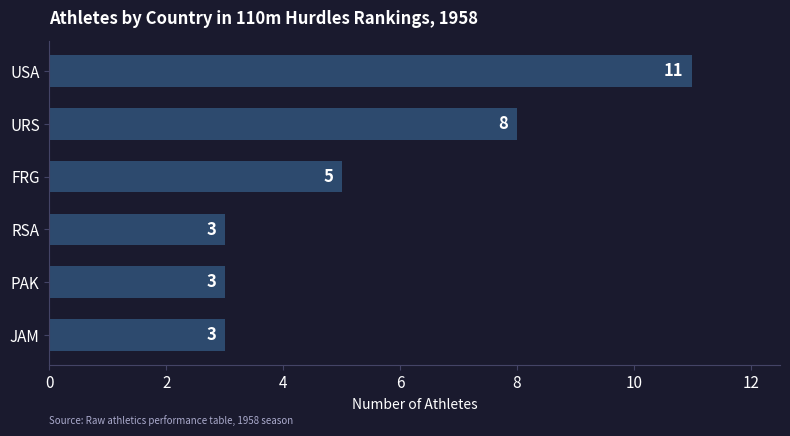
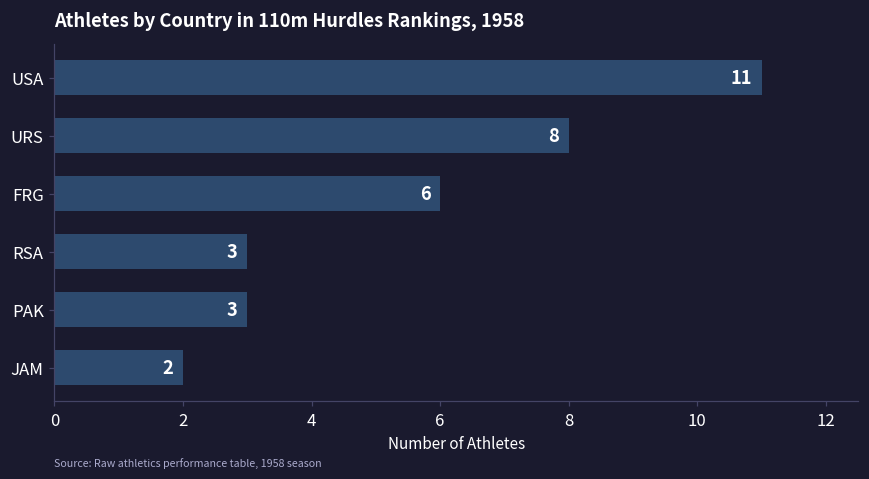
  {
    "USA": 11,
    "URS": 8,
-   "FRG": 5,
+   "FRG": 6,
    "RSA": 3,
    "PAK": 3,
-   "JAM": 3
+   "JAM": 2
  }
